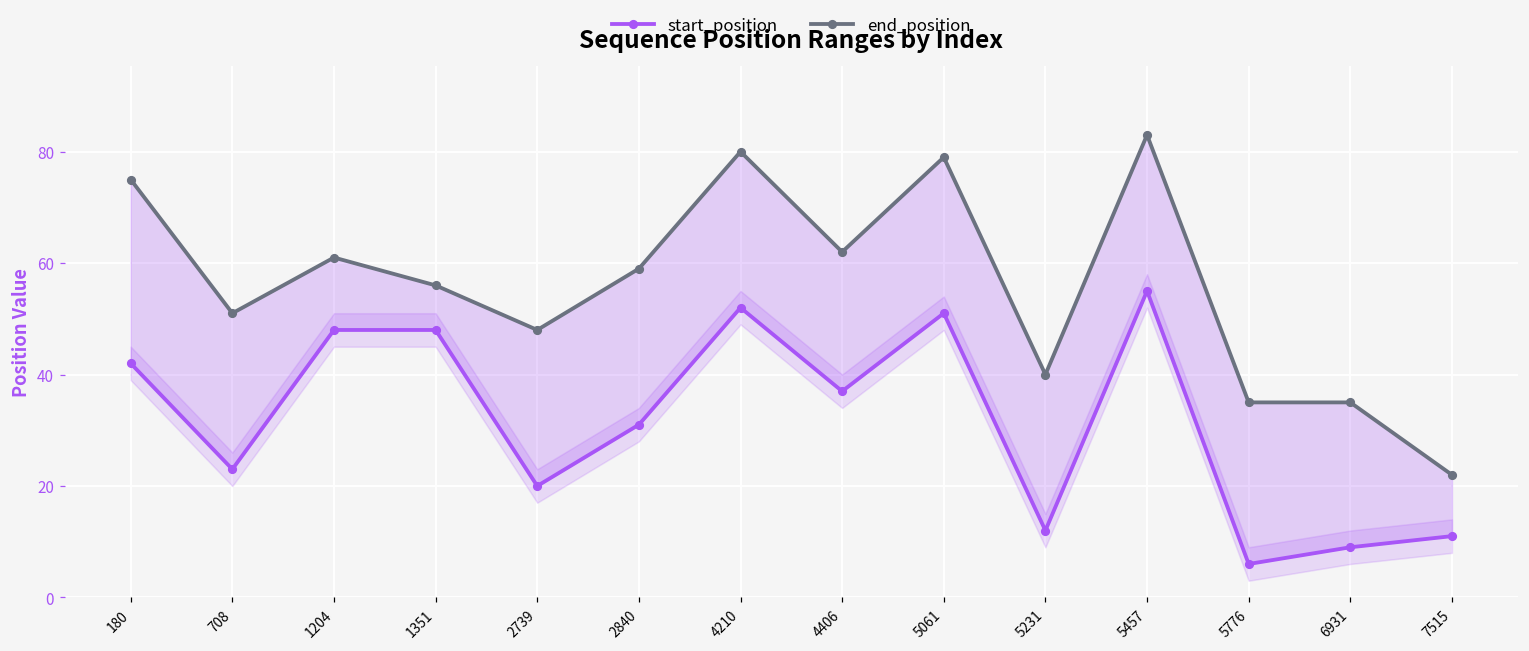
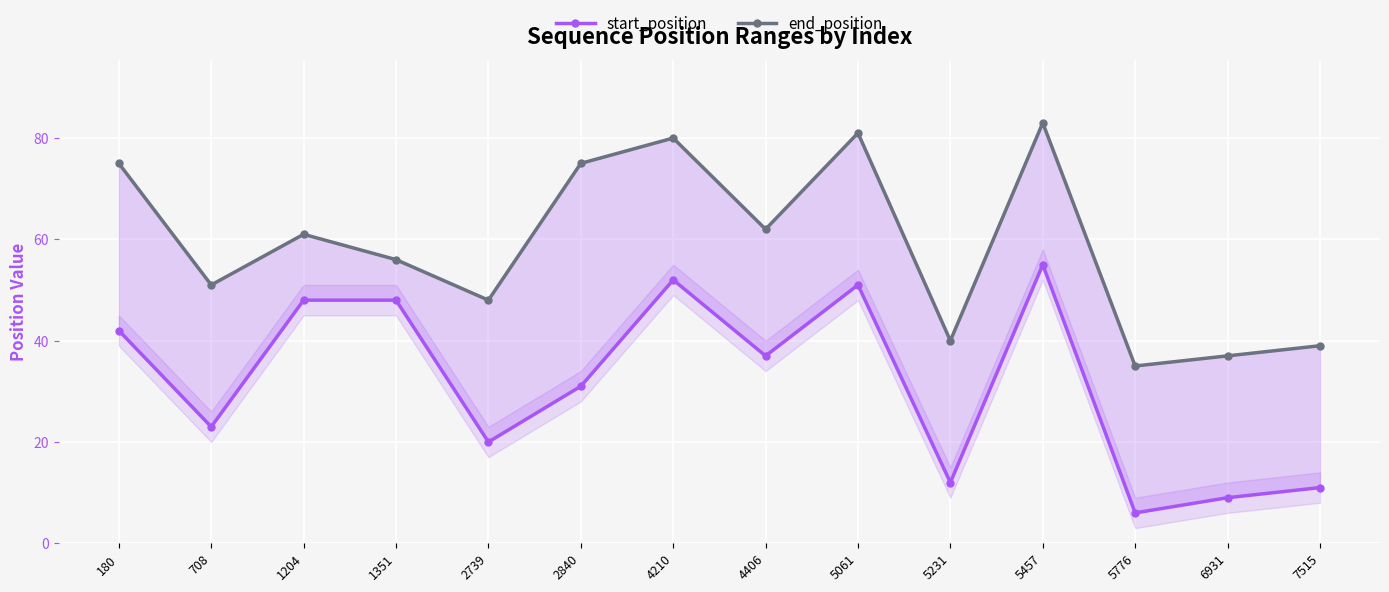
  {
    "end_position": {
      "180": 75,
      "708": 51,
      "1204": 61,
      "1351": 56,
      "2739": 48,
-     "2840": 59,
+     "2840": 75,
      "4210": 80,
      "4406": 62,
-     "5061": 79,
+     "5061": 81,
      "5231": 40,
      "5457": 83,
      "5776": 35,
-     "6931": 35,
-     "7515": 22
+     "6931": 37,
+     "7515": 39
    }
  }
